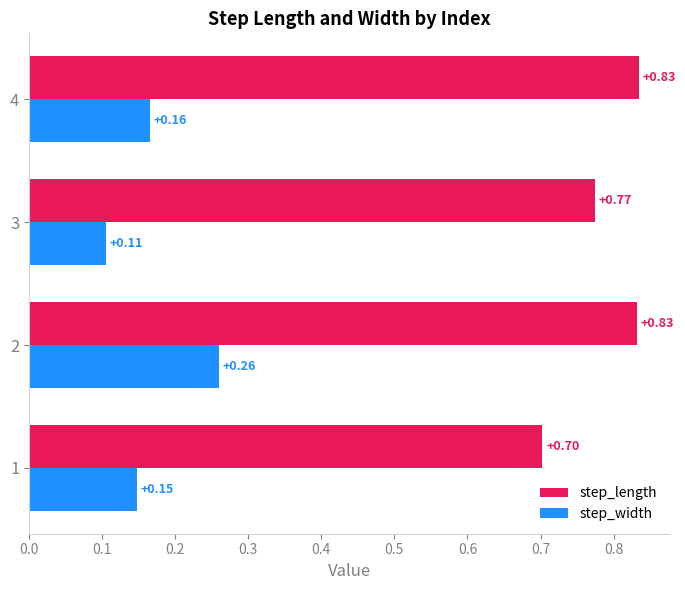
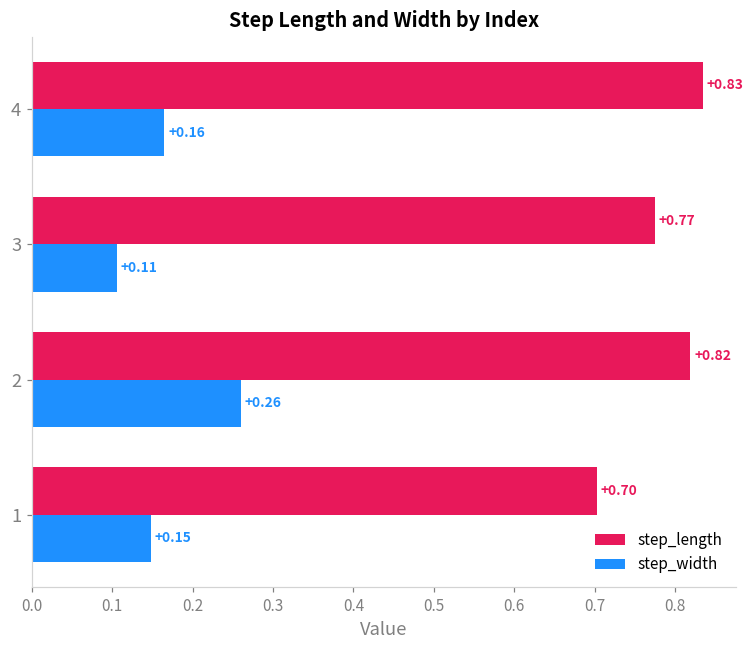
  {
    "step_length": {
      "4": "+0.83",
      "3": "+0.77",
-     "2": "+0.83",
+     "2": "+0.82",
      "1": "+0.70"
    },
    "step_width": {
      "4": "+0.16",
      "3": "+0.11",
      "2": "+0.26",
      "1": "+0.15"
    }
  }
